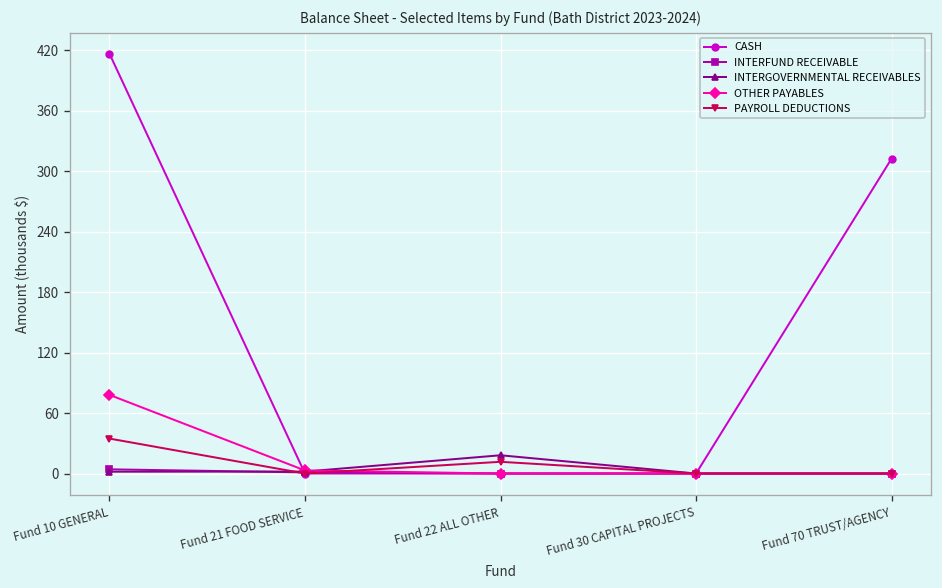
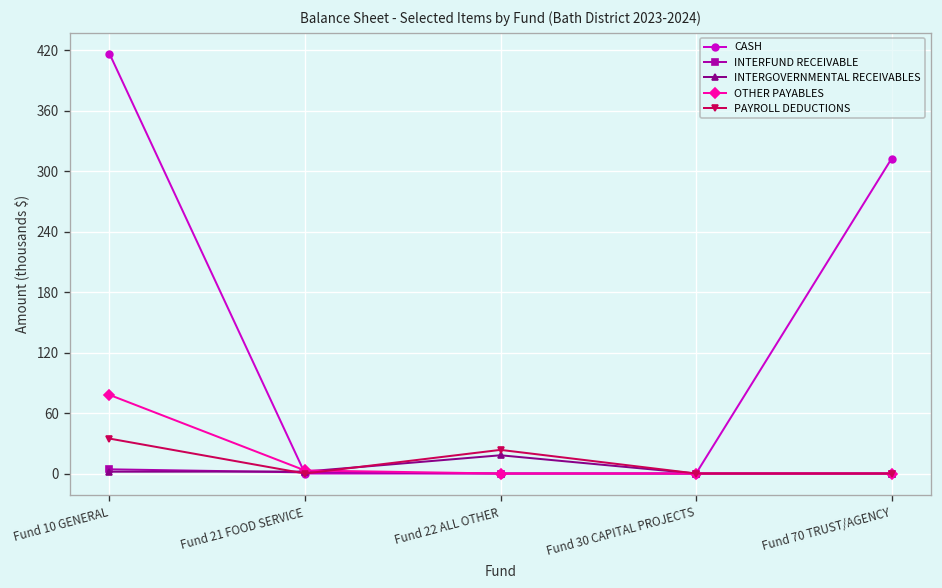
  {
    "OTHER PAYABLES": {
      "Fund 10 GENERAL": 80
    },
    "PAYROLL DEDUCTIONS": {
      "Fund 10 GENERAL": 30,
-     "Fund 22 ALL OTHER": 10
+     "Fund 22 ALL OTHER": 20
    }
  }
